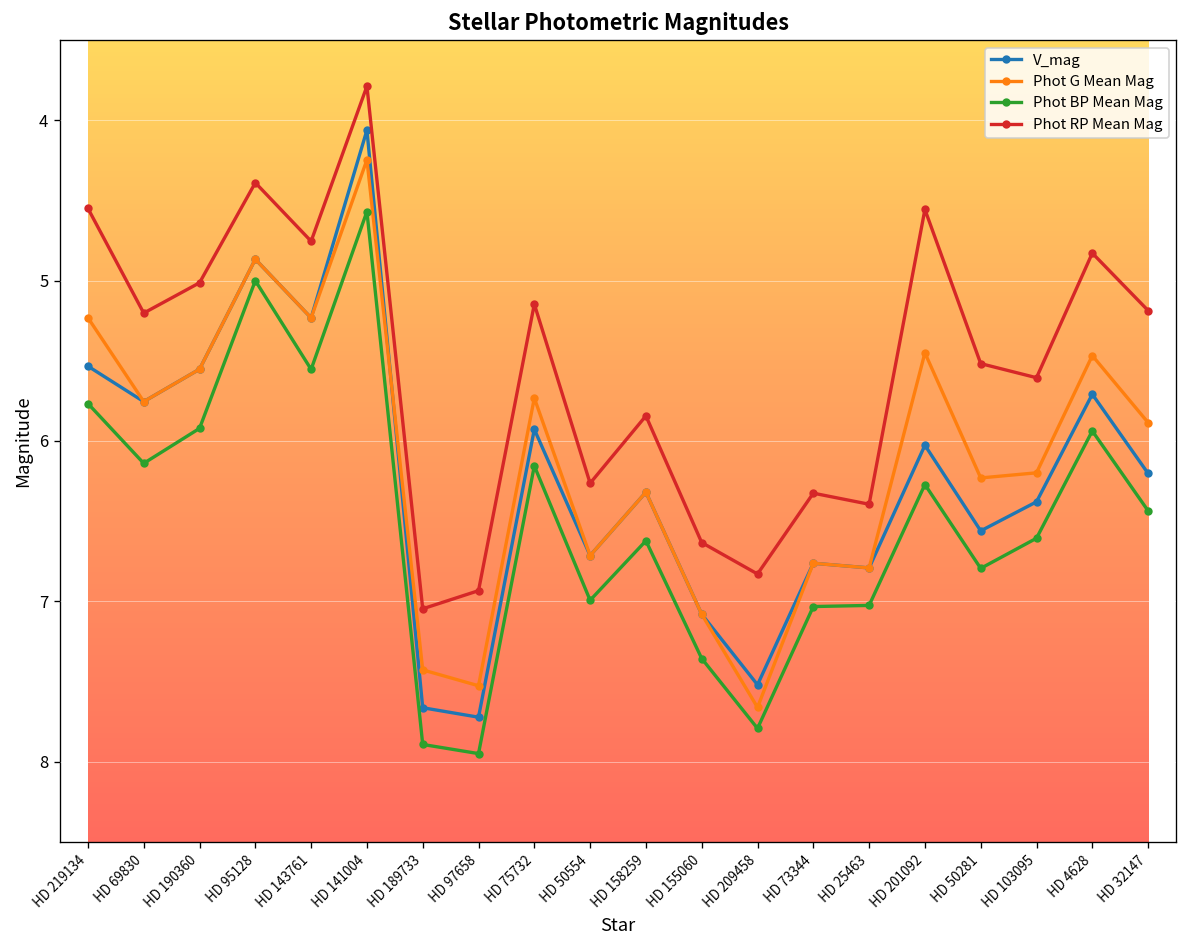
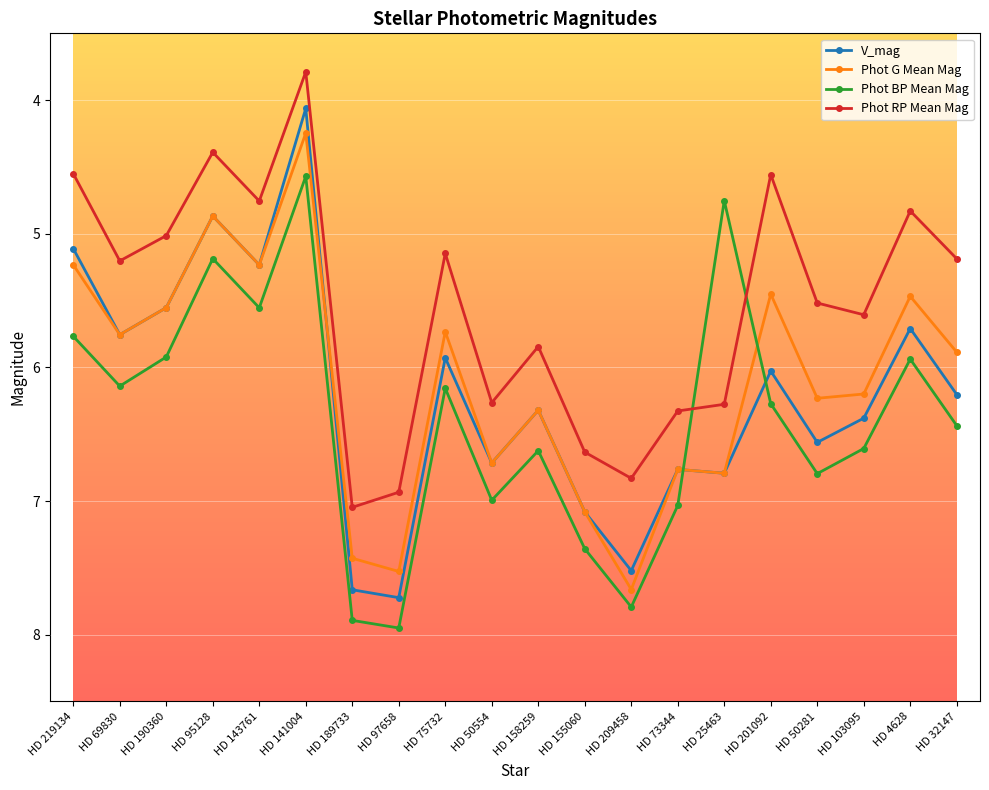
  {
    "V_mag": {
-     "HD 219134": 5.53,
+     "HD 219134": 5.11,
      "HD 141004": 4.06,
      "HD 189733": 7.66,
      "HD 97658": 7.72,
      "HD 75732": 5.93,
      "HD 209458": 7.52,
      "HD 201092": 6.03,
      "HD 50281": 6.56,
      "HD 103095": 6.38,
      "HD 4628": 5.71,
      "HD 32147": 6.20
    },
    "Phot G Mean Mag": {
      "HD 219134": 5.23,
      "HD 141004": 4.25,
      "HD 189733": 7.43,
      "HD 97658": 7.53,
      "HD 75732": 5.73,
      "HD 209458": 7.66,
      "HD 201092": 5.45,
      "HD 50281": 6.23,
      "HD 103095": 6.20,
      "HD 4628": 5.47,
      "HD 32147": 5.89
    },
    "Phot BP Mean Mag": {
      "HD 219134": 5.77,
      "HD 69830": 6.14,
      "HD 190360": 5.92,
-     "HD 95128": 5.00,
+     "HD 95128": 5.19,
      "HD 143761": 5.55,
      "HD 141004": 4.57,
      "HD 189733": 7.89,
      "HD 97658": 7.95,
      "HD 75732": 6.16,
      "HD 50554": 6.99,
      "HD 158259": 6.62,
      "HD 155060": 7.36,
      "HD 209458": 7.79,
      "HD 73344": 7.03,
-     "HD 25463": 7.03,
+     "HD 25463": 4.75,
      "HD 201092": 6.27,
      "HD 50281": 6.80,
      "HD 103095": 6.61,
      "HD 4628": 5.94,
      "HD 32147": 6.44
    },
    "Phot RP Mean Mag": {
      "HD 219134": 4.55,
      "HD 69830": 5.20,
      "HD 190360": 5.01,
      "HD 95128": 4.39,
      "HD 143761": 4.76,
      "HD 141004": 3.79,
      "HD 189733": 7.05,
      "HD 97658": 6.93,
      "HD 75732": 5.15,
      "HD 50554": 6.26,
      "HD 158259": 5.84,
      "HD 155060": 6.63,
      "HD 209458": 6.83,
      "HD 73344": 6.33,
-     "HD 25463": 6.40,
+     "HD 25463": 6.28,
      "HD 201092": 4.56,
      "HD 50281": 5.52,
      "HD 103095": 5.61,
      "HD 4628": 4.83,
      "HD 32147": 5.19
    }
  }
